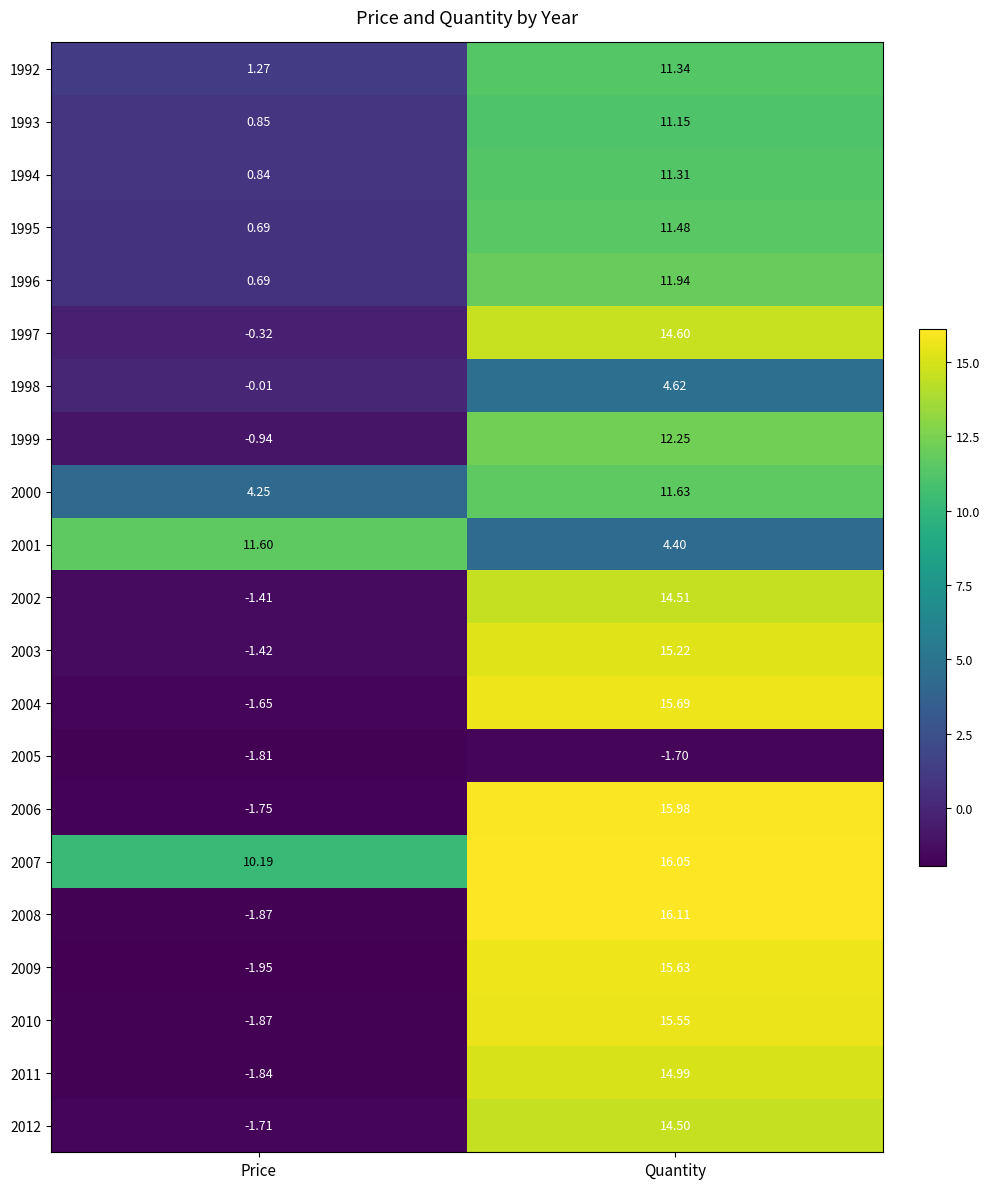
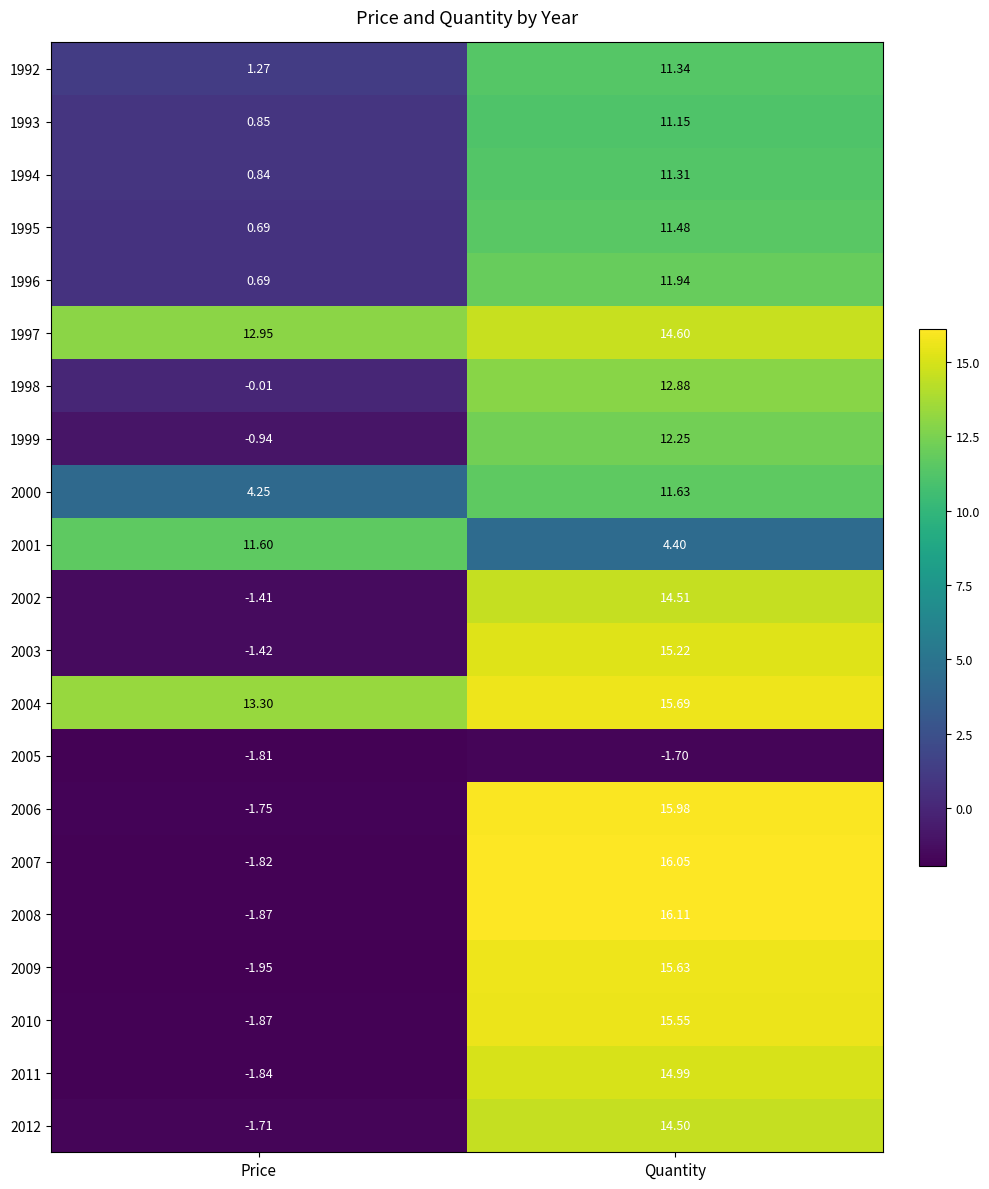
  {
    "1992": {
      "Price": 1.27,
      "Quantity": 11.34
    },
    "1993": {
      "Price": 0.85,
      "Quantity": 11.15
    },
    "1994": {
      "Price": 0.84,
      "Quantity": 11.31
    },
    "1995": {
      "Price": 0.69,
      "Quantity": 11.48
    },
    "1996": {
      "Price": 0.69,
      "Quantity": 11.94
    },
    "1997": {
-     "Price": -0.32,
+     "Price": 12.95,
      "Quantity": 14.60
    },
    "1998": {
      "Price": -0.01,
-     "Quantity": 4.62
+     "Quantity": 12.88
    },
    "1999": {
      "Price": -0.94,
      "Quantity": 12.25
    },
    "2000": {
      "Price": 4.25,
      "Quantity": 11.63
    },
    "2001": {
      "Price": 11.60,
      "Quantity": 4.40
    },
    "2002": {
      "Price": -1.41,
      "Quantity": 14.51
    },
    "2003": {
      "Price": -1.42,
      "Quantity": 15.22
    },
    "2004": {
-     "Price": -1.65,
+     "Price": 13.30,
      "Quantity": 15.69
    },
    "2005": {
      "Price": -1.81,
      "Quantity": -1.70
    },
    "2006": {
      "Price": -1.75,
      "Quantity": 15.98
    },
    "2007": {
-     "Price": 10.19,
+     "Price": -1.82,
      "Quantity": 16.05
    },
    "2008": {
      "Price": -1.87,
      "Quantity": 16.11
    },
    "2009": {
      "Price": -1.95,
      "Quantity": 15.63
    },
    "2010": {
      "Price": -1.87,
      "Quantity": 15.55
    },
    "2011": {
      "Price": -1.84,
      "Quantity": 14.99
    },
    "2012": {
      "Price": -1.71,
      "Quantity": 14.50
    }
  }
